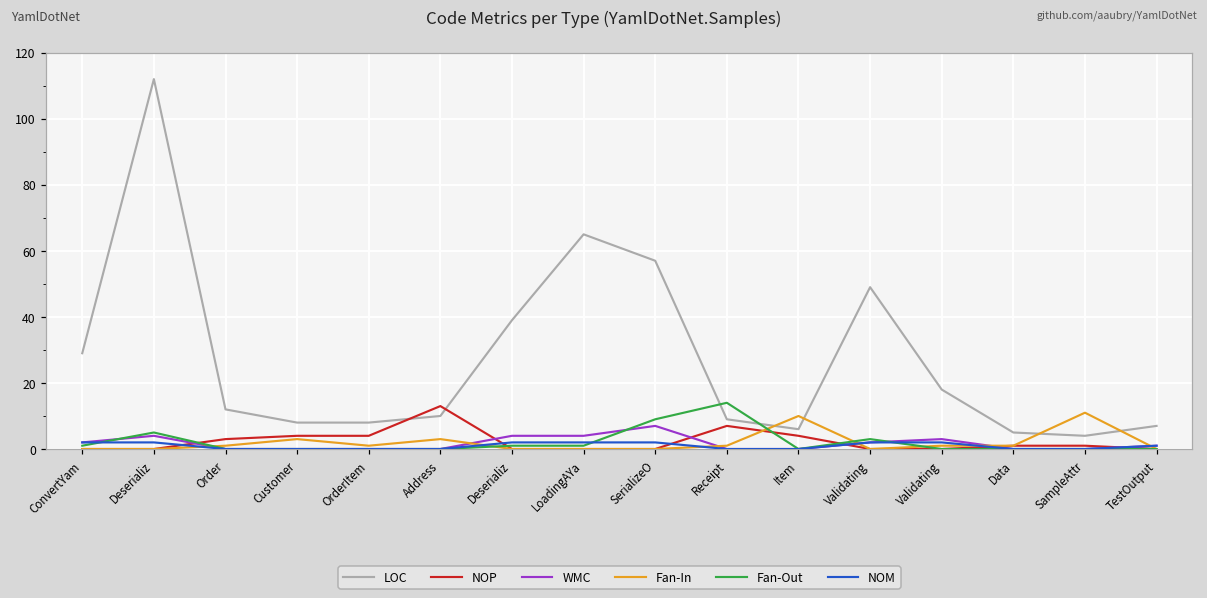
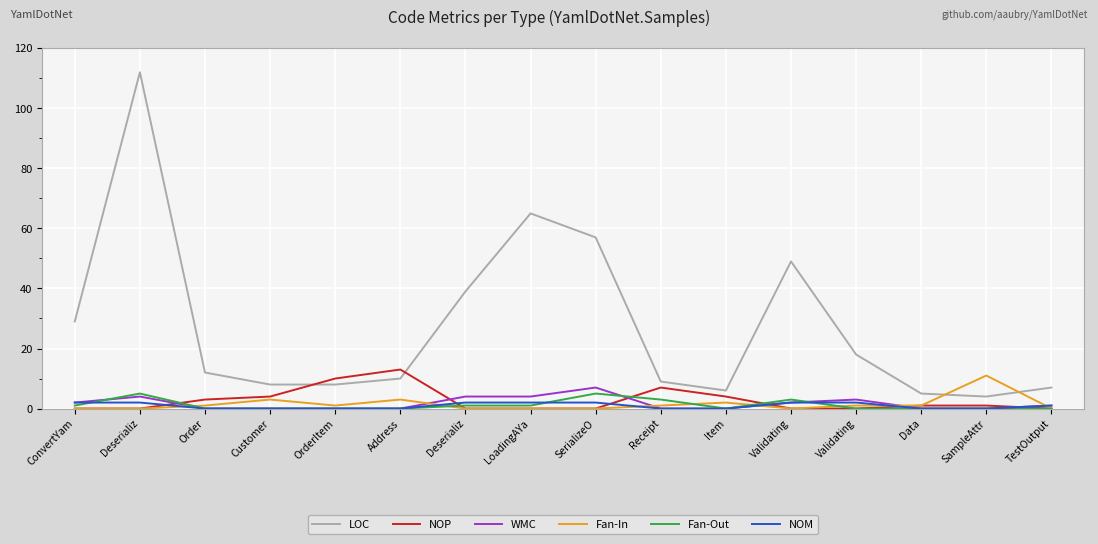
  {
    "LOC": {
      "ConvertYam": 29,
      "Order": 12,
      "Customer": 8,
      "OrderItem": 8,
      "Address": 10,
      "LoadingAYa": 65,
      "SerializeO": 57,
      "Receipt": 9,
      "Item": 6,
      "Data": 5,
      "SampleAttr": 4,
      "TestOutput": 7
    },
    "NOP": {
      "Order": 3,
      "Customer": 4,
-     "OrderItem": 4,
+     "OrderItem": 10,
      "Address": 13,
      "Receipt": 7,
      "Item": 4,
      "SampleAttr": 1
    },
    "WMC": {
      "LoadingAYa": 4,
      "SerializeO": 7
    },
    "Fan-In": {
      "Order": 1,
      "Customer": 3,
      "OrderItem": 1,
      "Address": 3,
      "Receipt": 1,
-     "Item": 10,
+     "Item": 2,
      "SampleAttr": 11
    },
    "Fan-Out": {
      "ConvertYam": 1,
      "LoadingAYa": 1,
-     "SerializeO": 9,
-     "Receipt": 14
+     "SerializeO": 5,
+     "Receipt": 3
    },
    "NOM": {
      "LoadingAYa": 2,
      "SerializeO": 2
    }
  }
